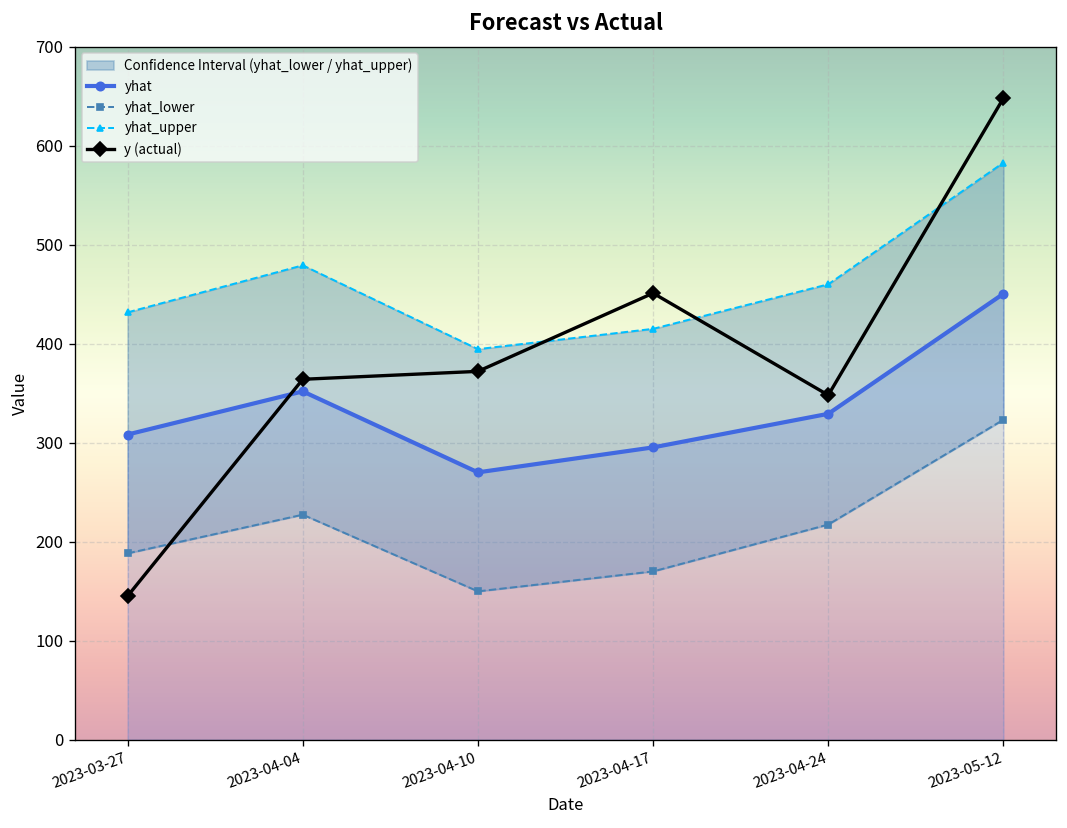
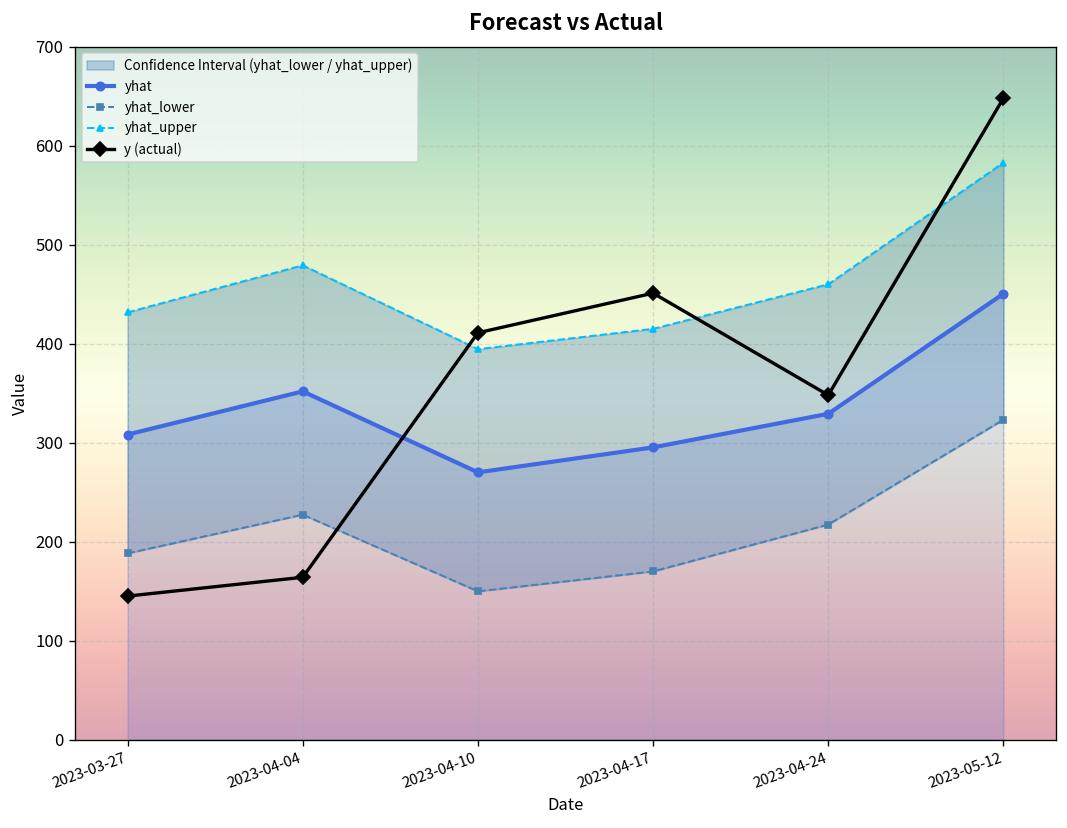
  {
    "y (actual)": {
      "2023-03-27": 150,
-     "2023-04-04": 360,
-     "2023-04-10": 370,
+     "2023-04-04": 160,
+     "2023-04-10": 410,
      "2023-04-17": 450,
      "2023-04-24": 350,
      "2023-05-12": 650
    }
  }
